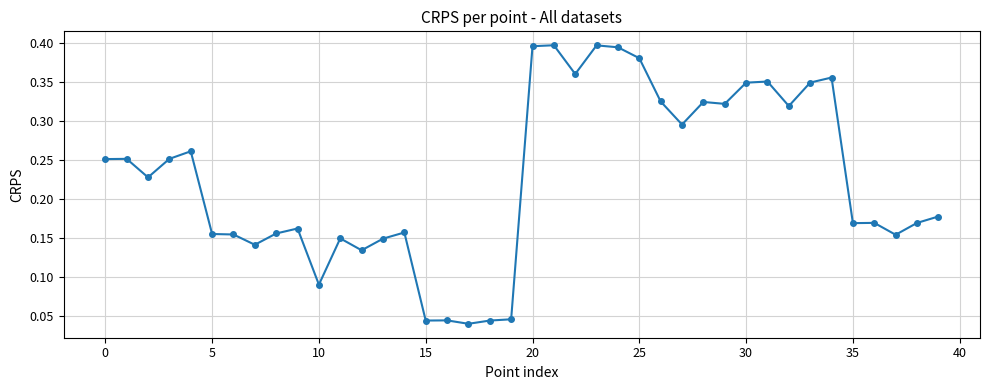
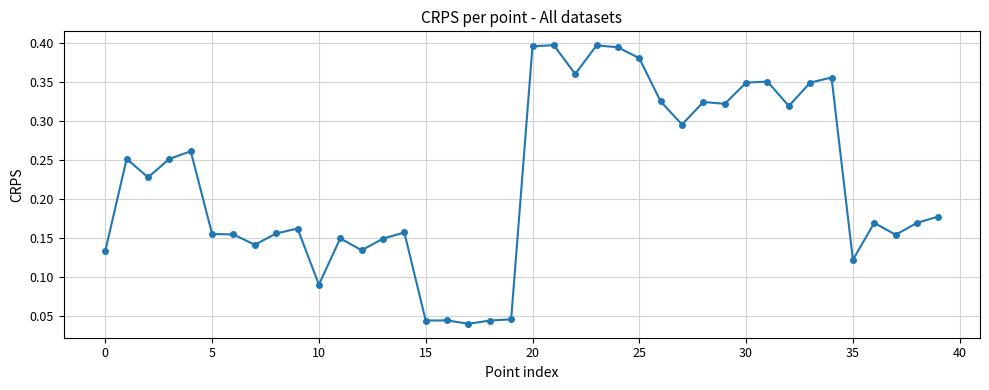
  {
-   "0": 0.25,
+   "0": 0.13,
    "5": 0.15,
    "10": 0.09,
    "15": 0.04,
    "20": 0.40,
    "25": 0.38,
    "30": 0.35,
-   "35": 0.17
+   "35": 0.12
  }
